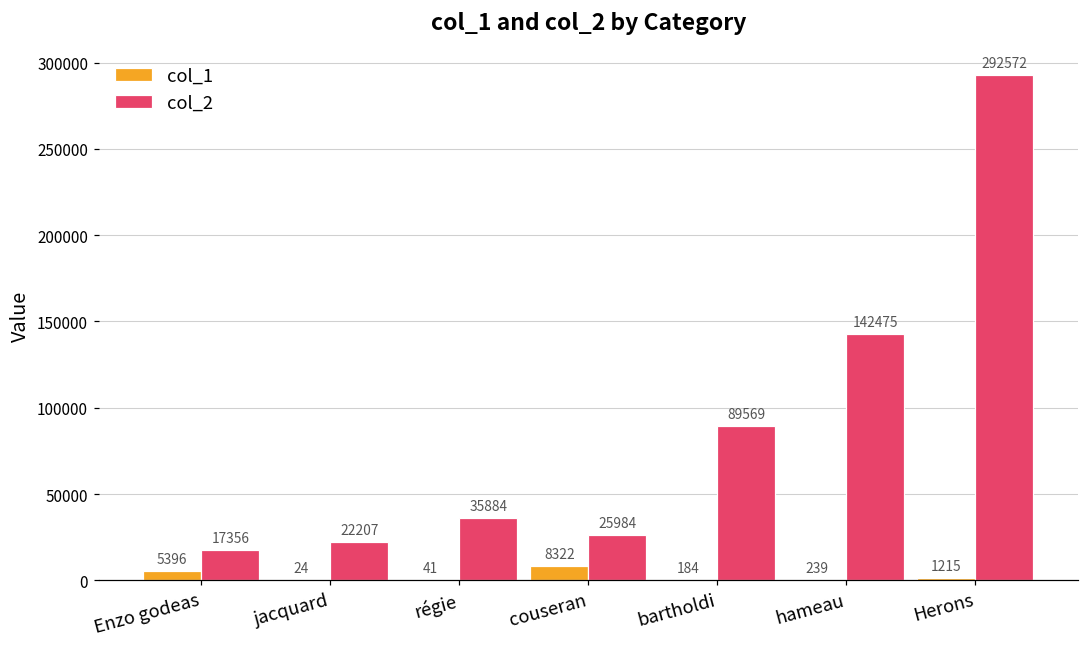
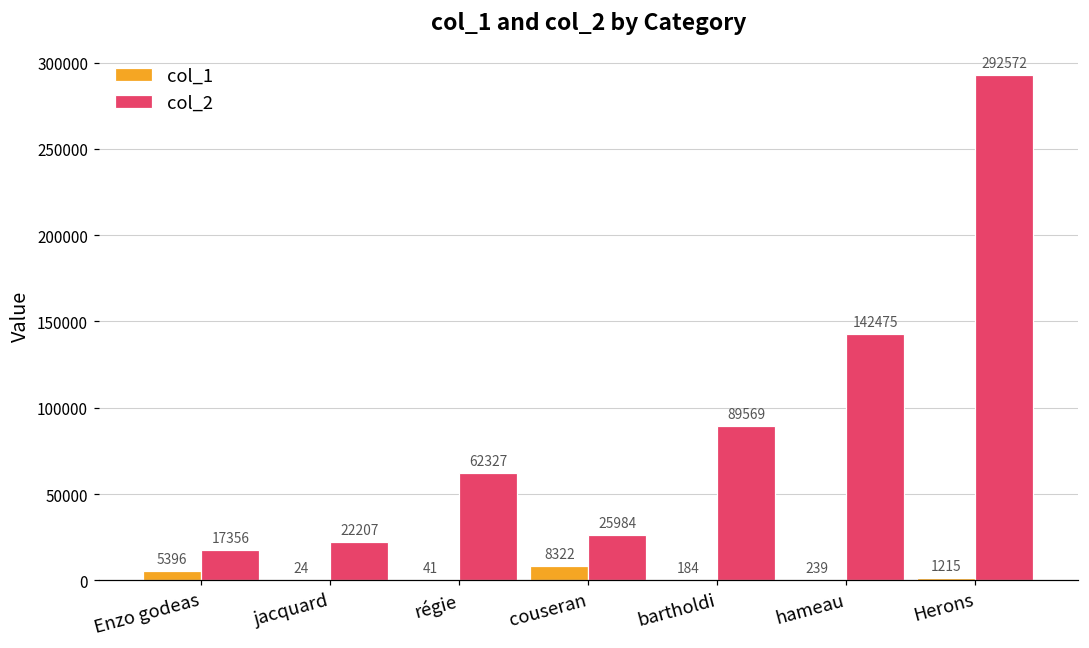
  {
    "col_1": {
      "Enzo godeas": 5396,
      "jacquard": 24,
      "régie": 41,
      "couseran": 8322,
      "bartholdi": 184,
      "hameau": 239,
      "Herons": 1215
    },
    "col_2": {
      "Enzo godeas": 17356,
      "jacquard": 22207,
-     "régie": 35884,
+     "régie": 62327,
      "couseran": 25984,
      "bartholdi": 89569,
      "hameau": 142475,
      "Herons": 292572
    }
  }
